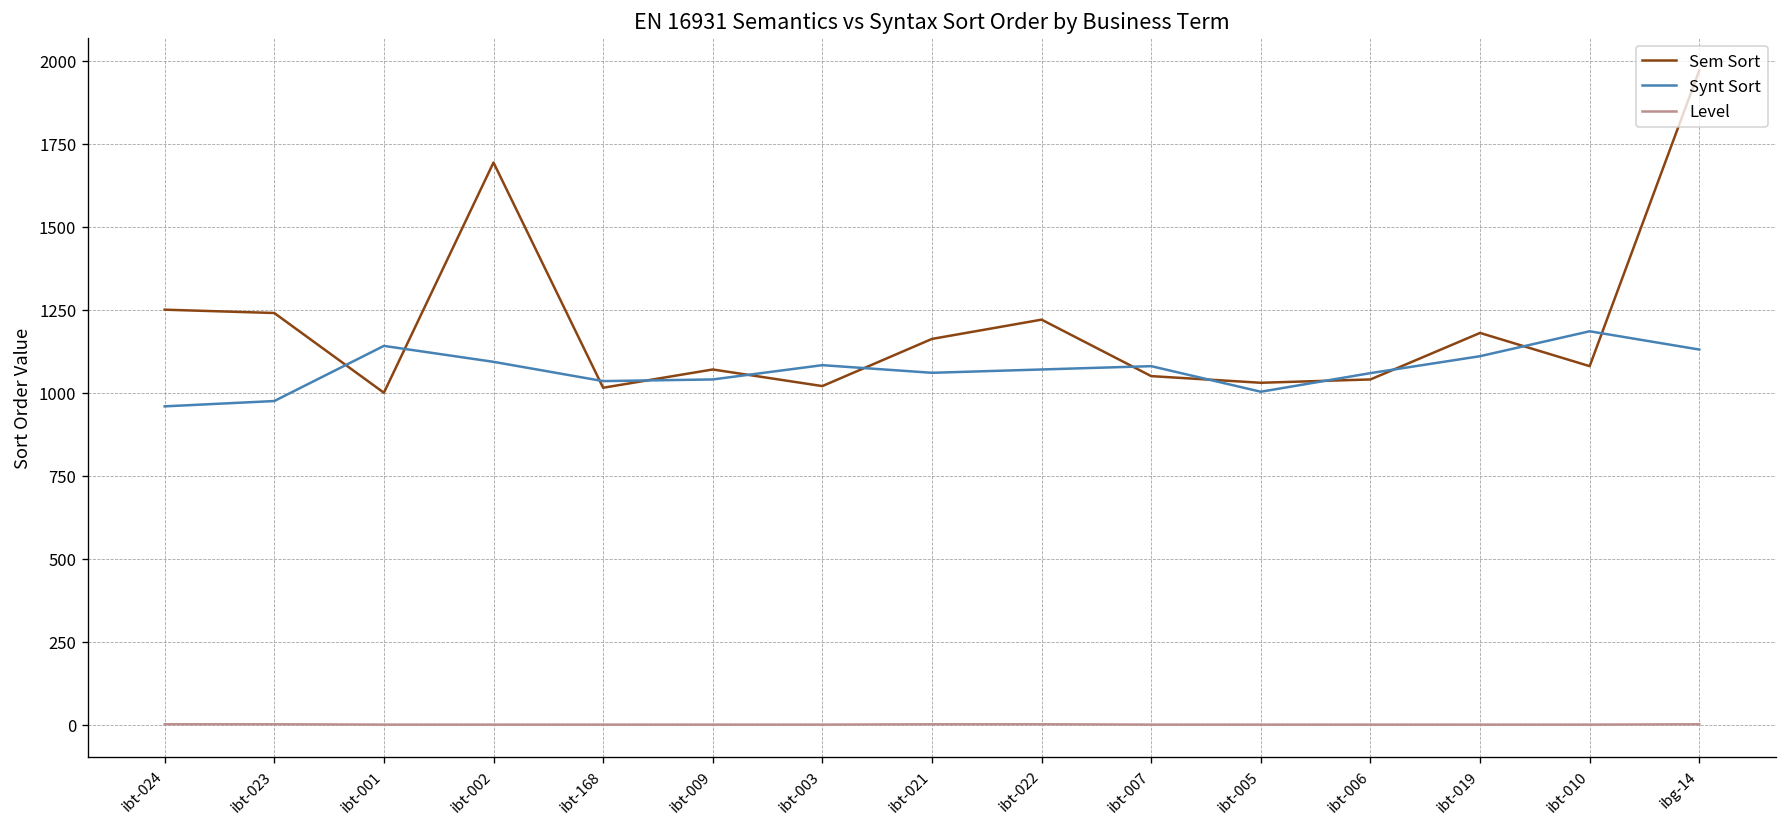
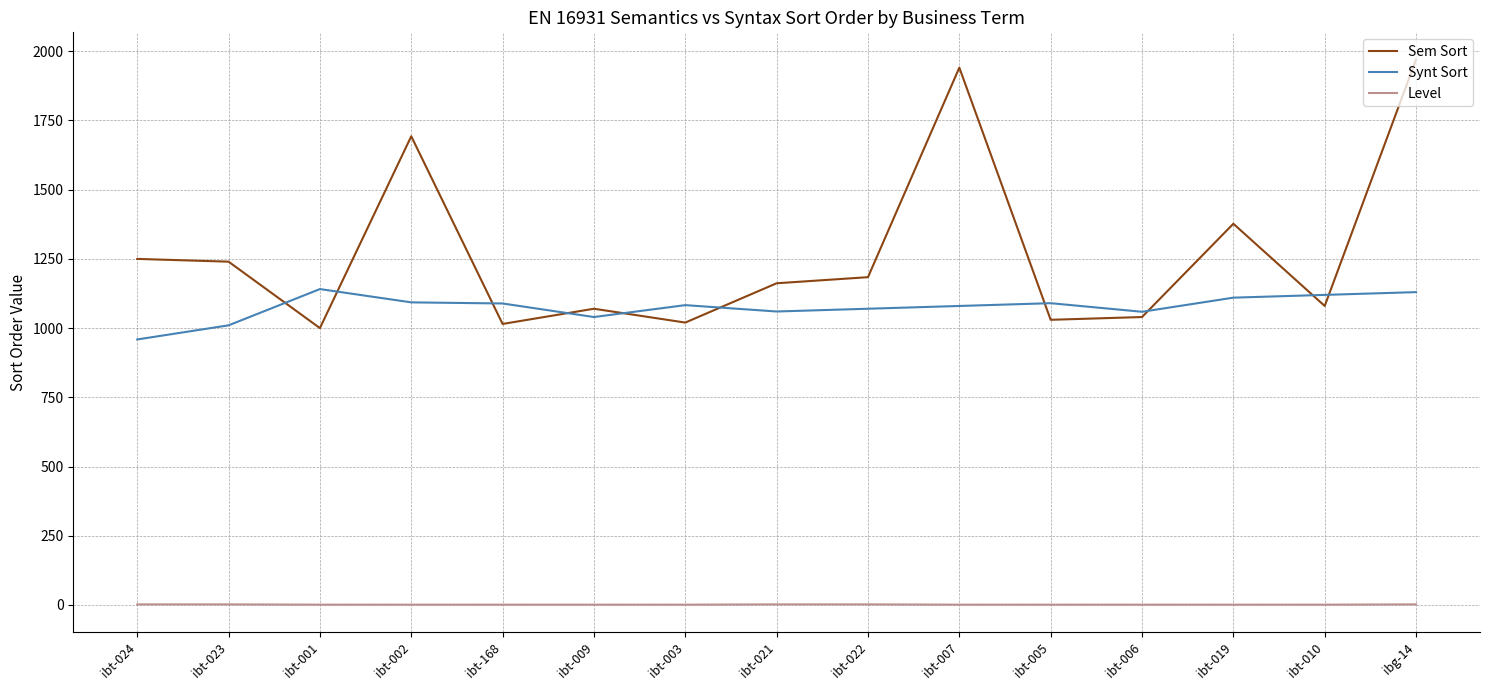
  {
    "Sem Sort": {
      "ibt-024": 1250,
      "ibt-023": 1240,
      "ibt-001": 1000,
      "ibt-002": 1690,
      "ibt-168": 1020,
      "ibt-009": 1070,
      "ibt-003": 1020,
      "ibt-021": 1160,
-     "ibt-022": 1220,
-     "ibt-007": 1050,
+     "ibt-022": 1180,
+     "ibt-007": 1940,
      "ibt-005": 1030,
      "ibt-006": 1040,
-     "ibt-019": 1180,
+     "ibt-019": 1380,
      "ibt-010": 1080
    },
    "Synt Sort": {
      "ibt-024": 960,
-     "ibt-023": 980,
+     "ibt-023": 1010,
      "ibt-001": 1140,
      "ibt-002": 1090,
-     "ibt-168": 1040,
+     "ibt-168": 1090,
      "ibt-009": 1040,
      "ibt-003": 1080,
      "ibt-021": 1060,
      "ibt-022": 1070,
      "ibt-007": 1080,
-     "ibt-005": 1000,
+     "ibt-005": 1090,
      "ibt-006": 1060,
      "ibt-019": 1110,
-     "ibt-010": 1190,
+     "ibt-010": 1120,
      "ibg-14": 1130
    },
    "Level": {
      "ibt-024": 0,
      "ibt-023": 0,
      "ibt-001": 0,
      "ibt-002": 0,
      "ibt-168": 0,
      "ibt-009": 0,
      "ibt-003": 0,
      "ibt-021": 0,
      "ibt-022": 0,
      "ibt-007": 0,
      "ibt-005": 0,
      "ibt-006": 0,
      "ibt-019": 0,
      "ibt-010": 0,
      "ibg-14": 0
    }
  }
